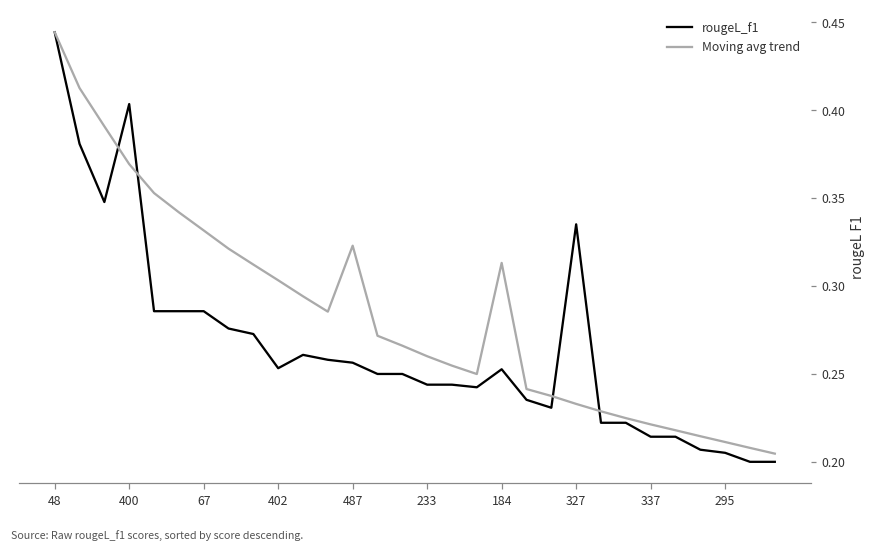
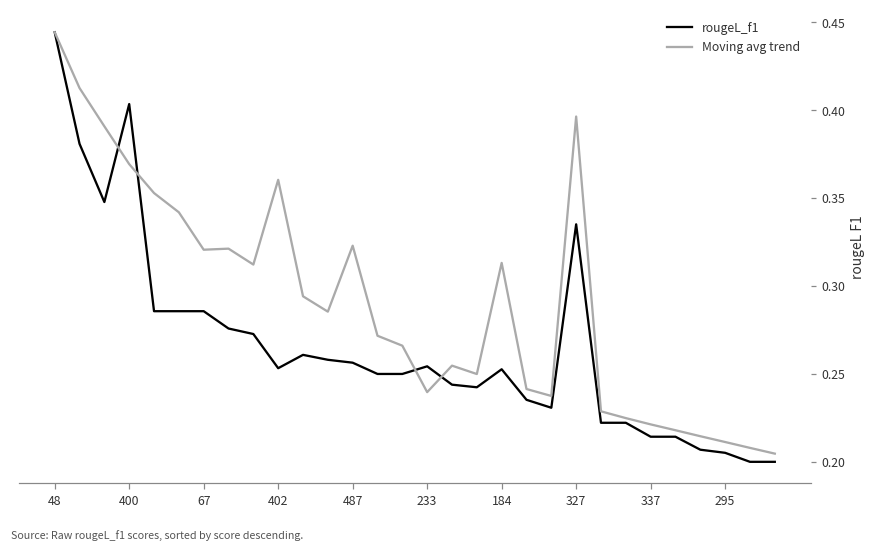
  {
    "rougeL_f1": {
      "400": 0.404,
      "67": 0.286,
      "402": 0.253,
      "487": 0.256,
-     "233": 0.244,
+     "233": 0.254,
      "184": 0.253,
      "327": 0.335,
      "337": 0.214,
      "295": 0.205
    },
    "Moving avg trend": {
      "400": 0.369,
-     "67": 0.332,
-     "402": 0.303,
+     "67": 0.321,
+     "402": 0.360,
      "487": 0.323,
-     "233": 0.260,
+     "233": 0.240,
      "184": 0.313,
-     "327": 0.233,
+     "327": 0.396,
      "337": 0.221,
      "295": 0.211
    }
  }
